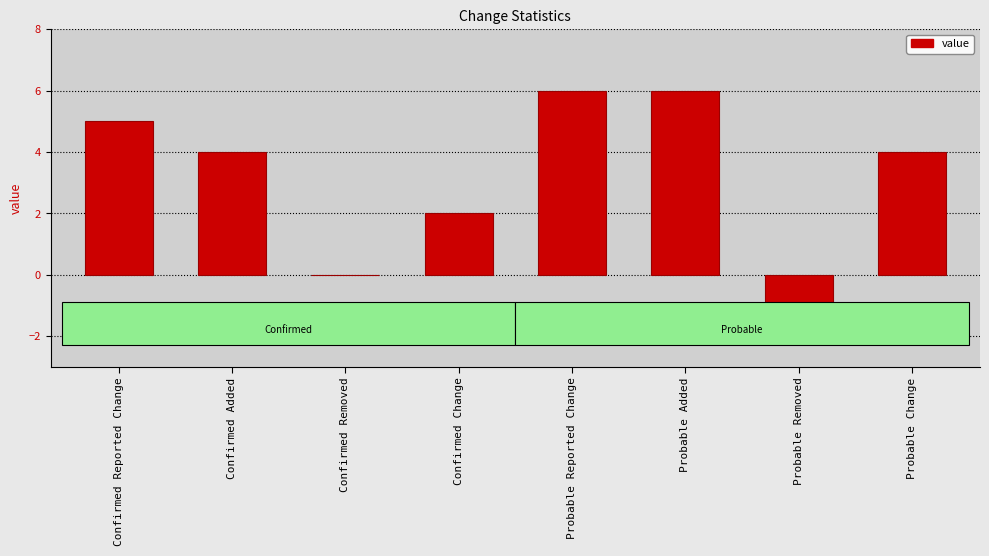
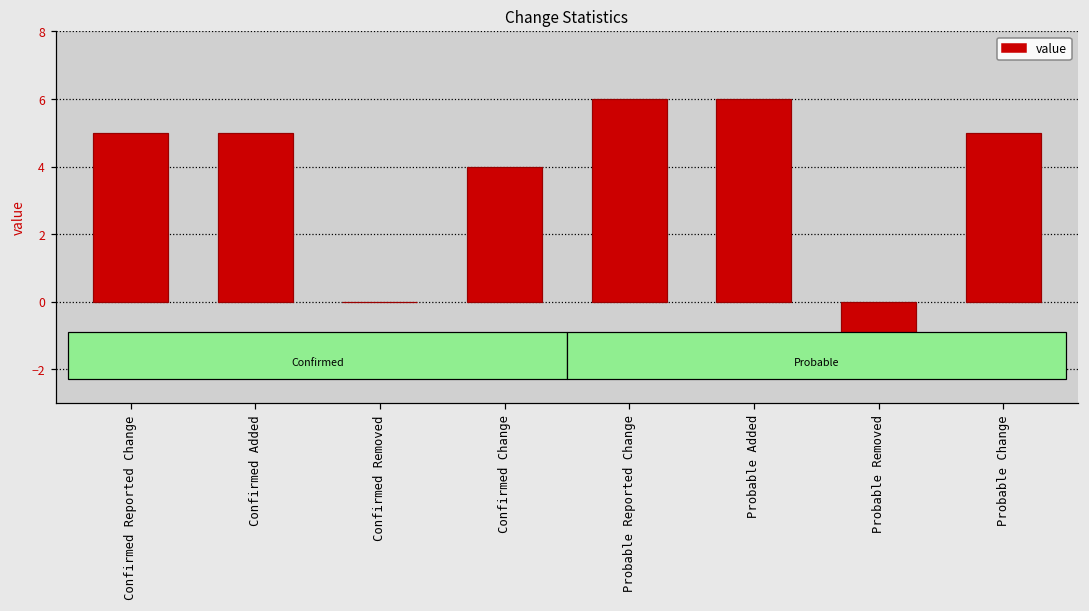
  {
    "Confirmed Reported Change": 5,
-   "Confirmed Added": 4,
+   "Confirmed Added": 5,
    "Confirmed Removed": 0,
-   "Confirmed Change": 2,
+   "Confirmed Change": 4,
    "Probable Reported Change": 6,
    "Probable Added": 6,
-   "Probable Change": 4
+   "Probable Change": 5
  }
